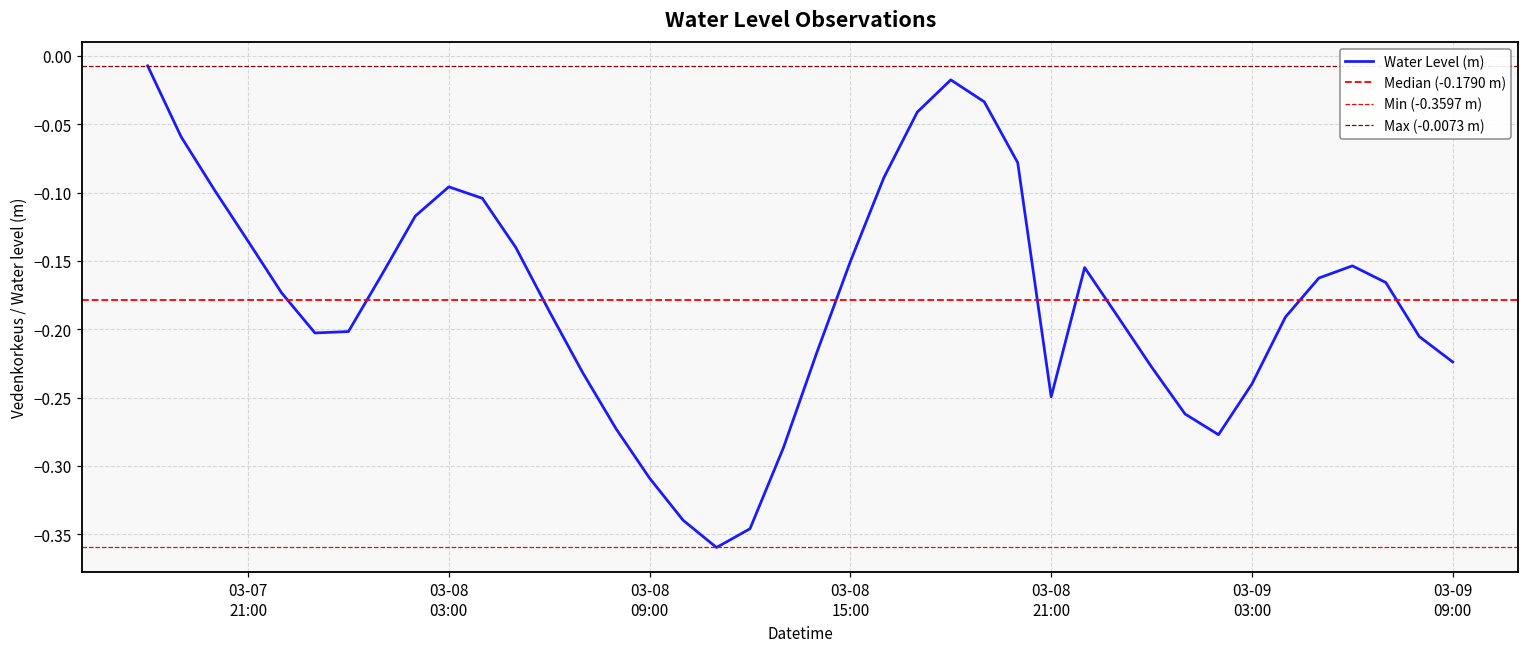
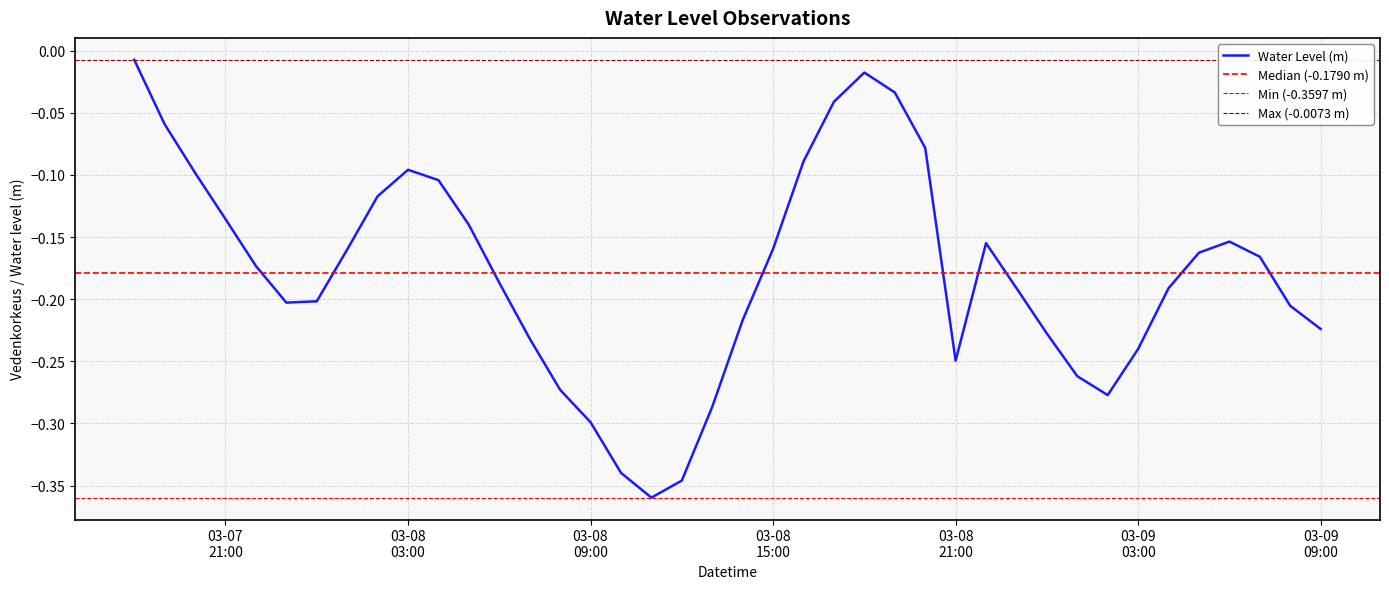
  {
    "03-07 21:00": -0.136,
    "03-08 03:00": -0.096,
-   "03-08 09:00": -0.309,
-   "03-08 15:00": -0.150,
+   "03-08 09:00": -0.299,
+   "03-08 15:00": -0.160,
    "03-08 21:00": -0.249,
    "03-09 03:00": -0.240,
    "03-09 09:00": -0.224
  }
